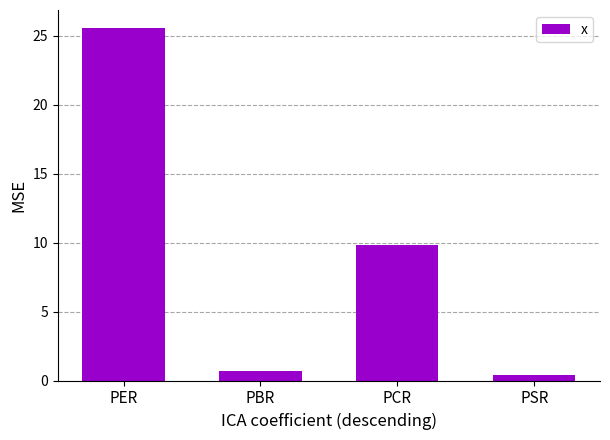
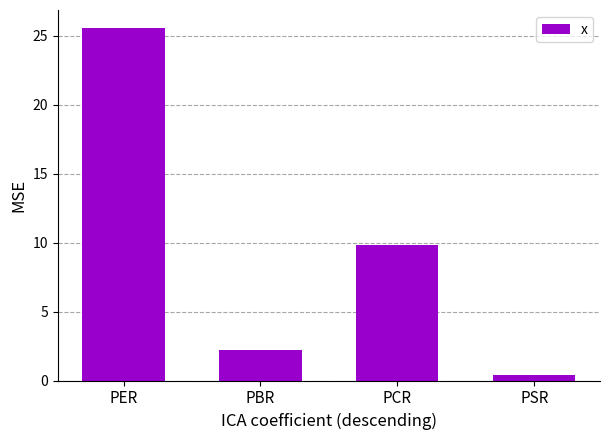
  {
    "PER": 25.6,
-   "PBR": 0.7,
+   "PBR": 2.2,
    "PCR": 9.8,
    "PSR": 0.4
  }
